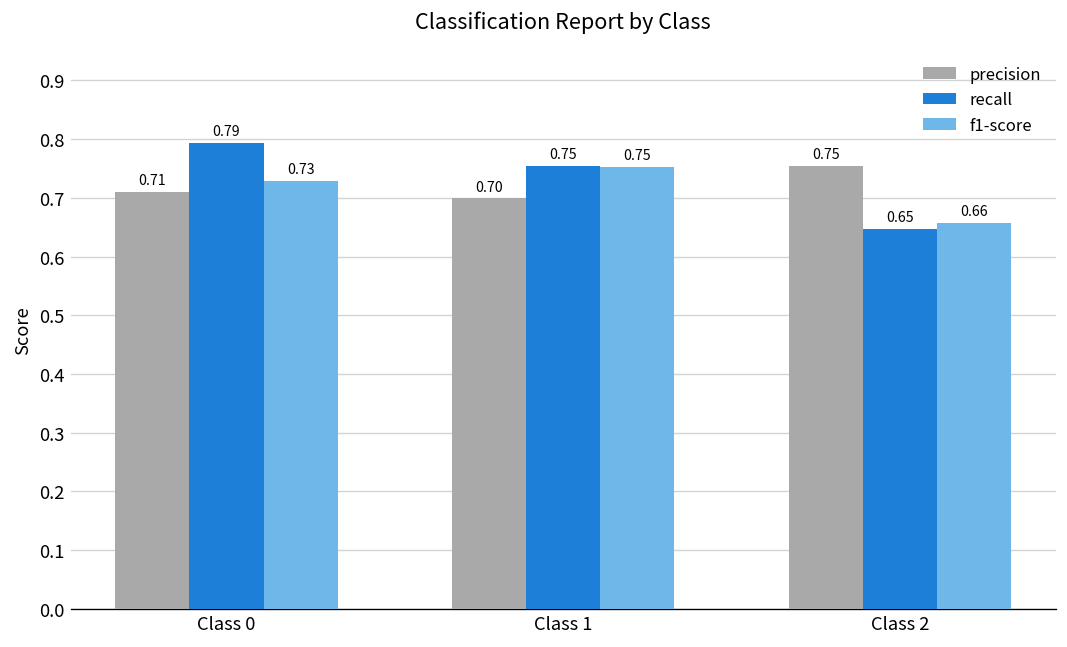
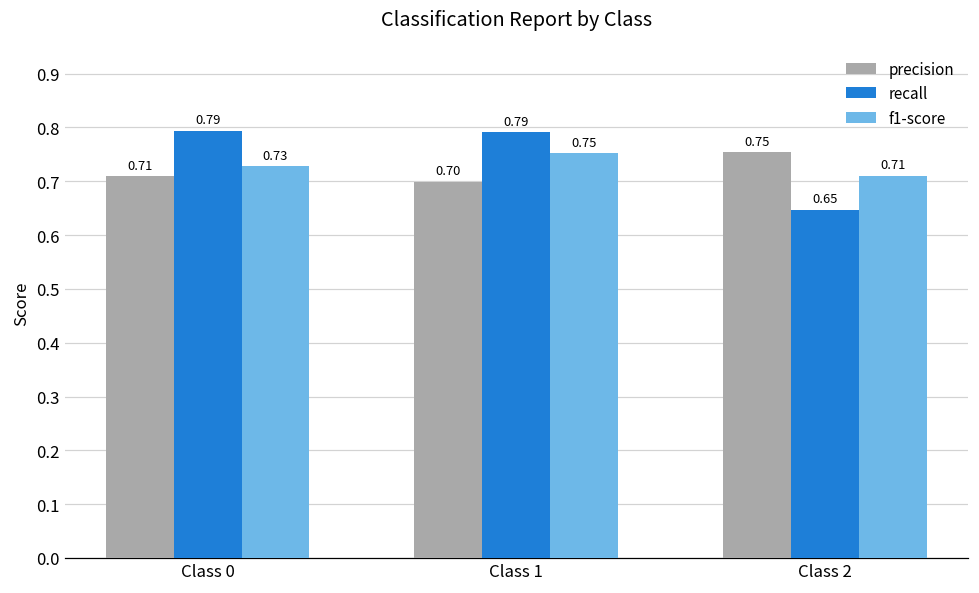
  {
    "precision": {
      "Class 0": 0.71,
      "Class 1": 0.70,
      "Class 2": 0.75
    },
    "recall": {
      "Class 0": 0.79,
-     "Class 1": 0.75,
+     "Class 1": 0.79,
      "Class 2": 0.65
    },
    "f1-score": {
      "Class 0": 0.73,
      "Class 1": 0.75,
-     "Class 2": 0.66
+     "Class 2": 0.71
    }
  }
